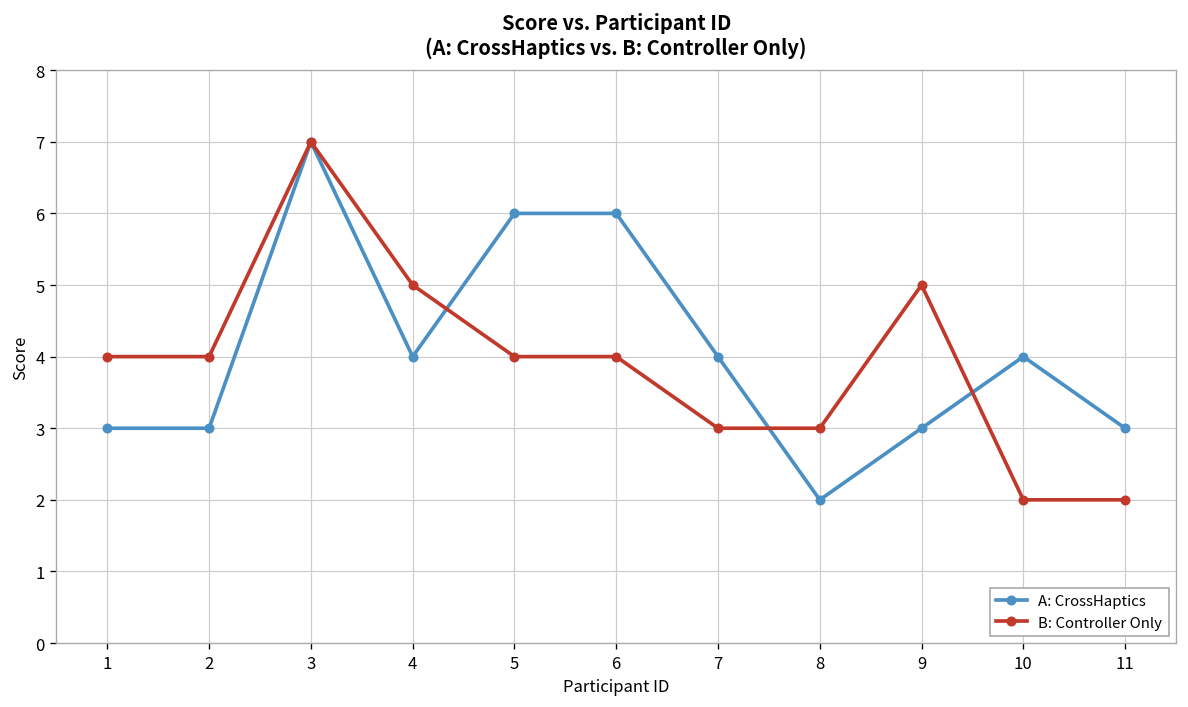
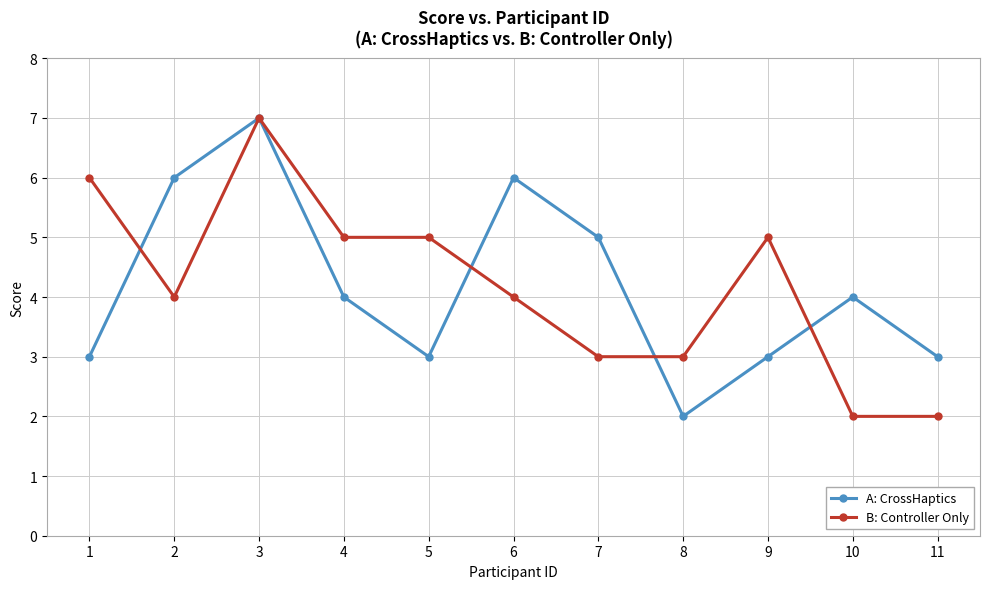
  {
    "A: CrossHaptics": {
      "1": 3,
-     "2": 3,
+     "2": 6,
      "4": 4,
-     "5": 6,
+     "5": 3,
      "6": 6,
-     "7": 4,
+     "7": 5,
      "8": 2,
      "9": 3,
      "10": 4,
      "11": 3
    },
    "B: Controller Only": {
-     "1": 4,
+     "1": 6,
      "2": 4,
      "4": 5,
-     "5": 4,
+     "5": 5,
      "6": 4,
      "7": 3,
      "8": 3,
      "9": 5,
      "10": 2,
      "11": 2
    }
  }
